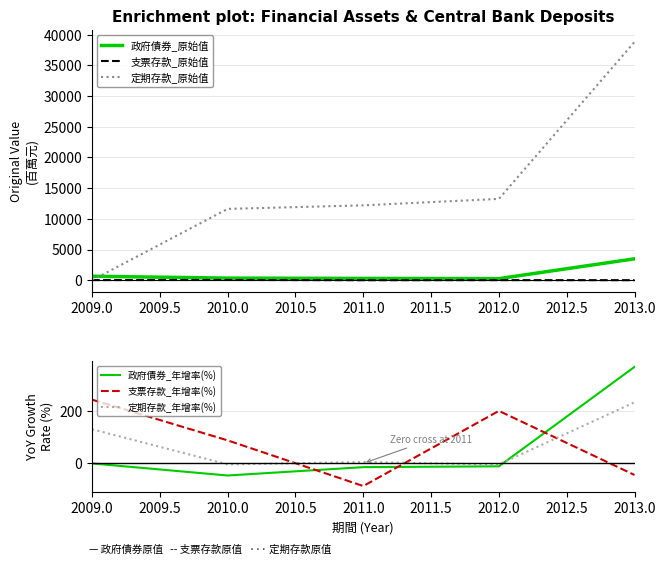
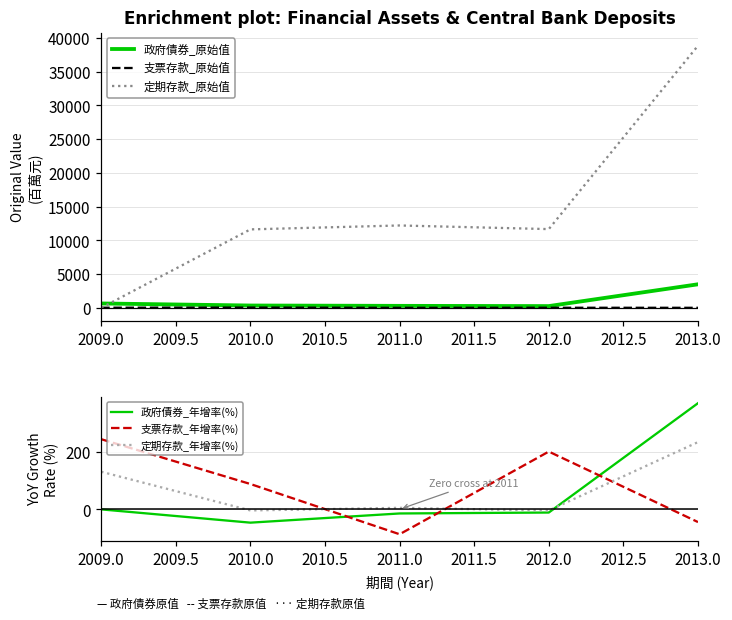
  {
    "Enrichment plot: Financial Assets & Central Bank Deposits": {
      "政府債券_原始值": {
        "2009.0": 1000,
        "2013.0": 3000
      },
      "支票存款_原始值": {
        "2013.0": 0
      },
      "定期存款_原始值": {
        "2010.0": 12000,
        "2011.0": 12000,
-       "2012.0": 13000,
+       "2012.0": 12000,
        "2013.0": 39000
      }
    }
  }
